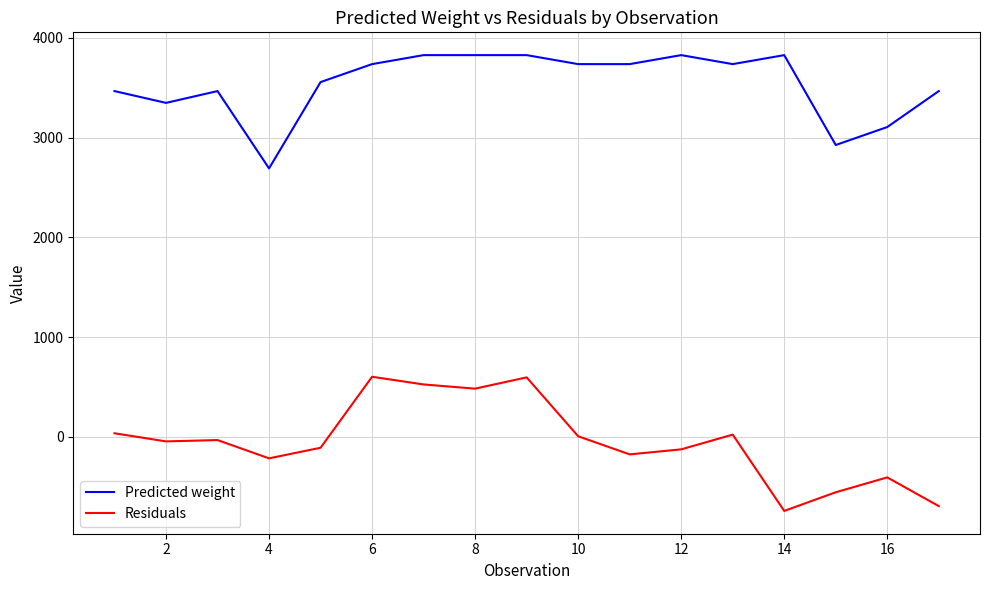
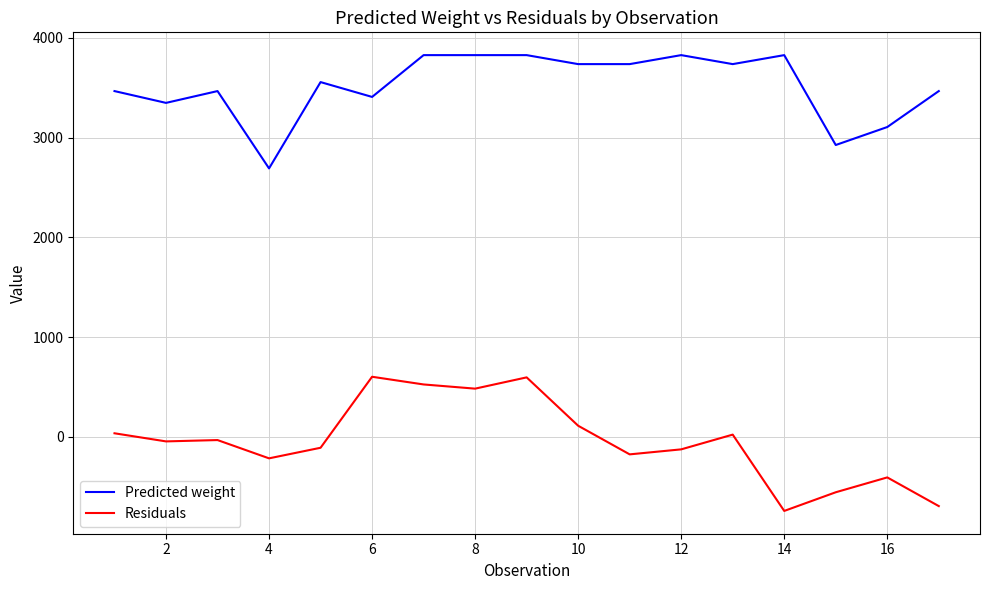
  {
    "Predicted weight": {
      "2": 3300,
      "4": 2700,
-     "6": 3700,
+     "6": 3400,
      "8": 3800,
      "10": 3700,
      "12": 3800,
      "14": 3800,
      "16": 3100
    },
    "Residuals": {
      "2": 0,
      "4": -200,
      "6": 600,
      "8": 500,
-     "10": 0,
+     "10": 100,
      "12": -100,
      "14": -700,
      "16": -400
    }
  }
